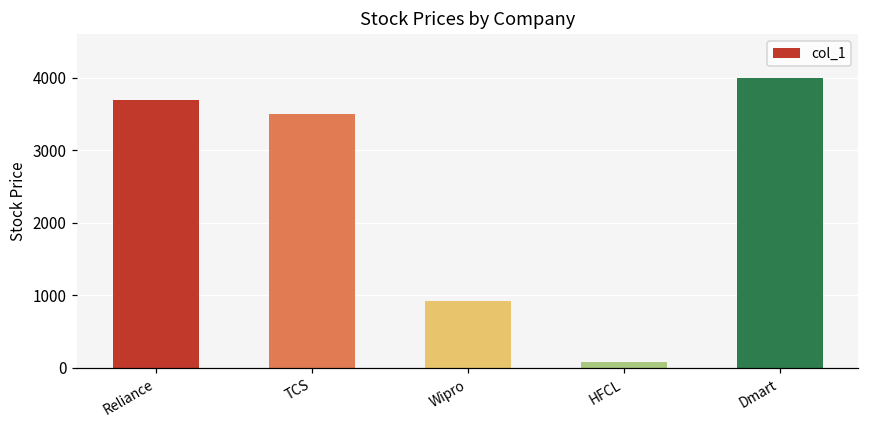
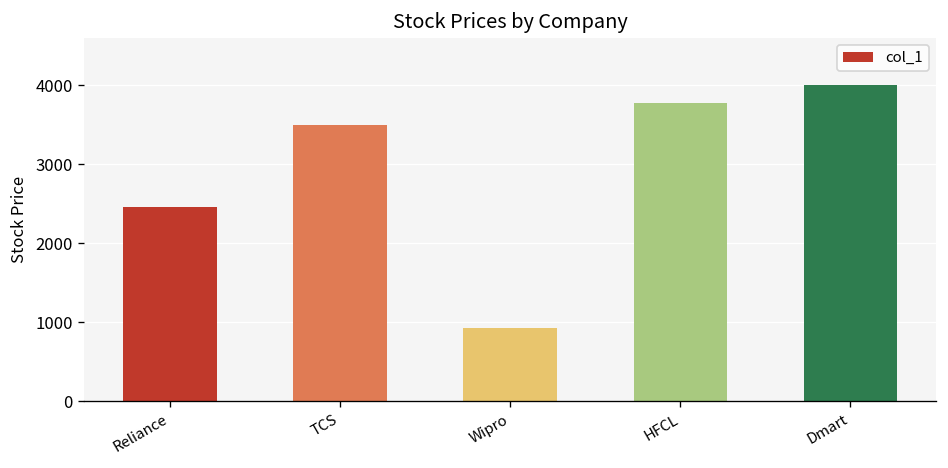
  {
-   "Reliance": 3700,
+   "Reliance": 2500,
    "TCS": 3500,
    "Wipro": 900,
-   "HFCL": 100,
+   "HFCL": 3800,
    "Dmart": 4000
  }
